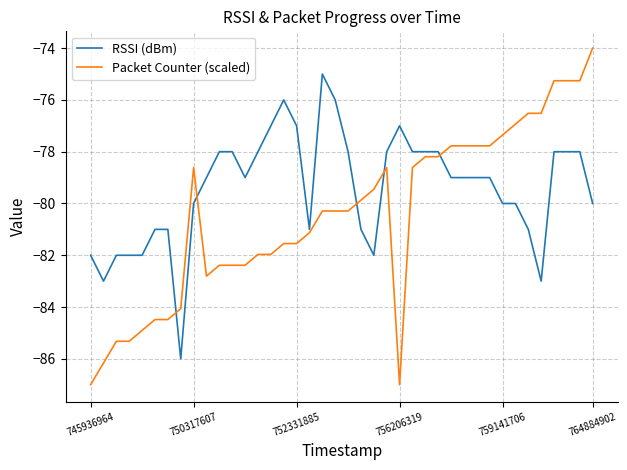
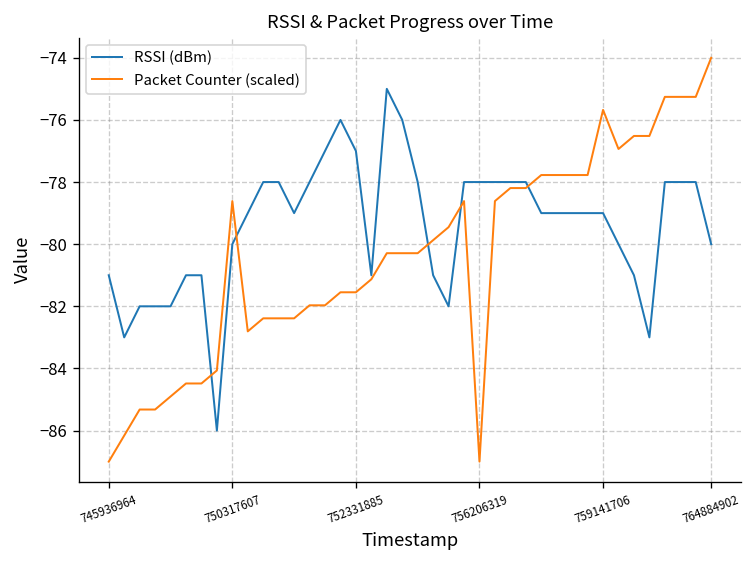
  {
    "RSSI (dBm)": {
-     "745936964": -82,
+     "745936964": -81,
      "750317607": -80,
      "752331885": -77,
-     "756206319": -77,
-     "759141706": -80,
+     "756206319": -78,
+     "759141706": -79,
      "764884902": -80
    },
    "Packet Counter (scaled)": {
      "745936964": -87.0,
      "750317607": -78.6,
      "752331885": -81.5,
      "756206319": -87.0,
-     "759141706": -77.4,
+     "759141706": -75.7,
      "764884902": -74.0
    }
  }
